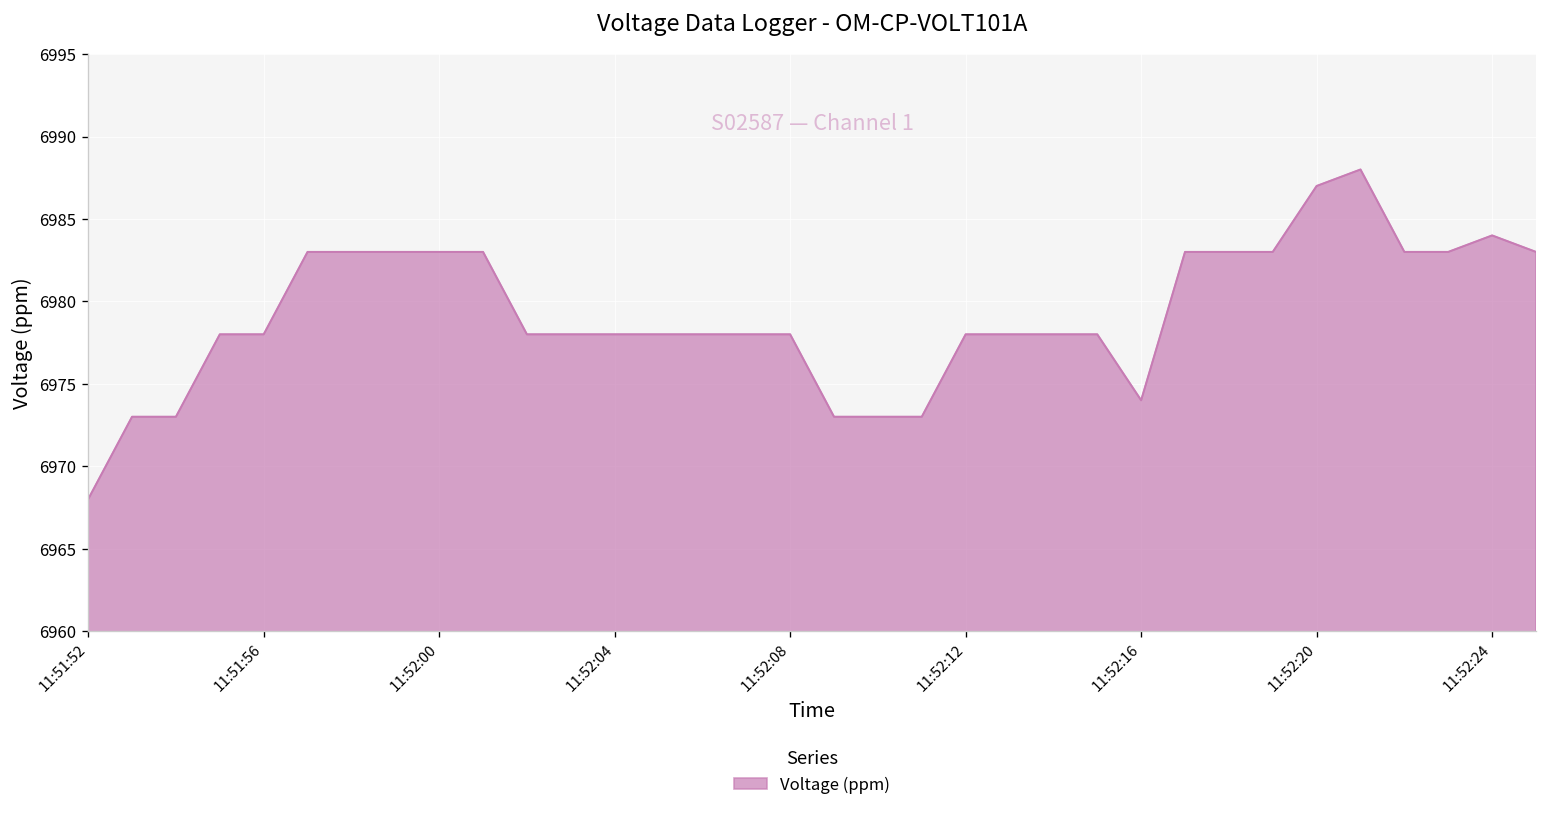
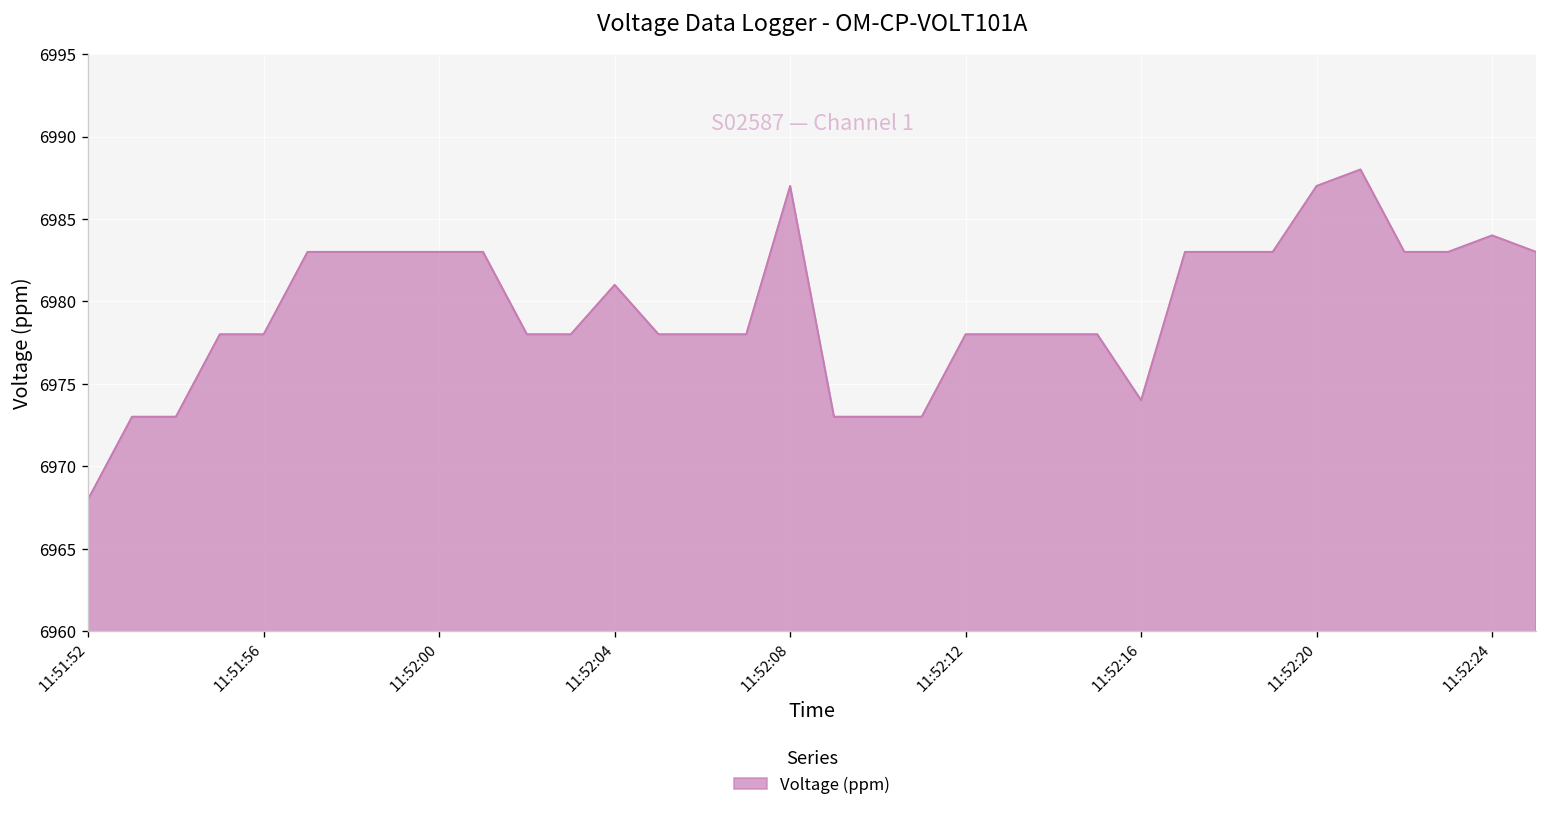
  {
    "11:51:52": 6968,
    "11:51:56": 6978,
    "11:52:00": 6983,
-   "11:52:04": 6978,
-   "11:52:08": 6978,
+   "11:52:04": 6981,
+   "11:52:08": 6987,
    "11:52:12": 6978,
    "11:52:16": 6974,
    "11:52:20": 6987,
    "11:52:24": 6984
  }
